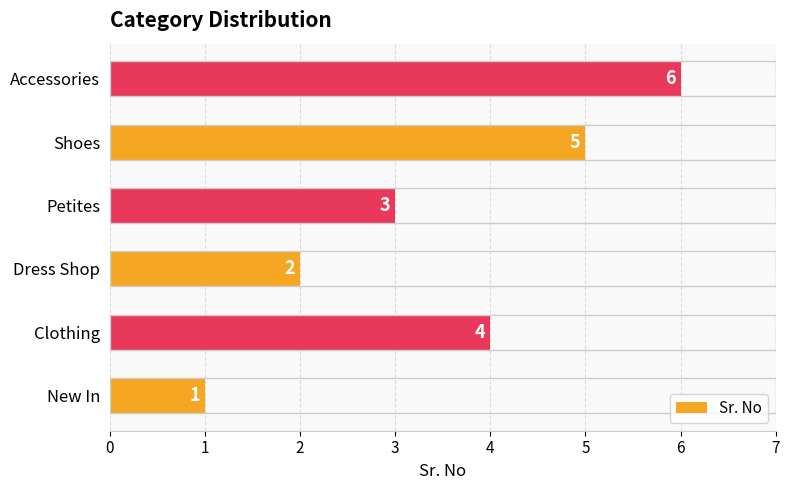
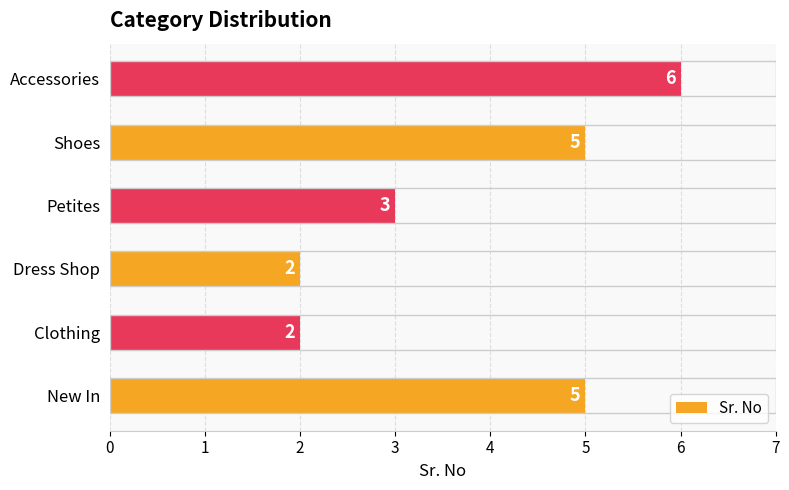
  {
    "Accessories": 6,
    "Shoes": 5,
    "Petites": 3,
    "Dress Shop": 2,
-   "Clothing": 4,
-   "New In": 1
+   "Clothing": 2,
+   "New In": 5
  }
